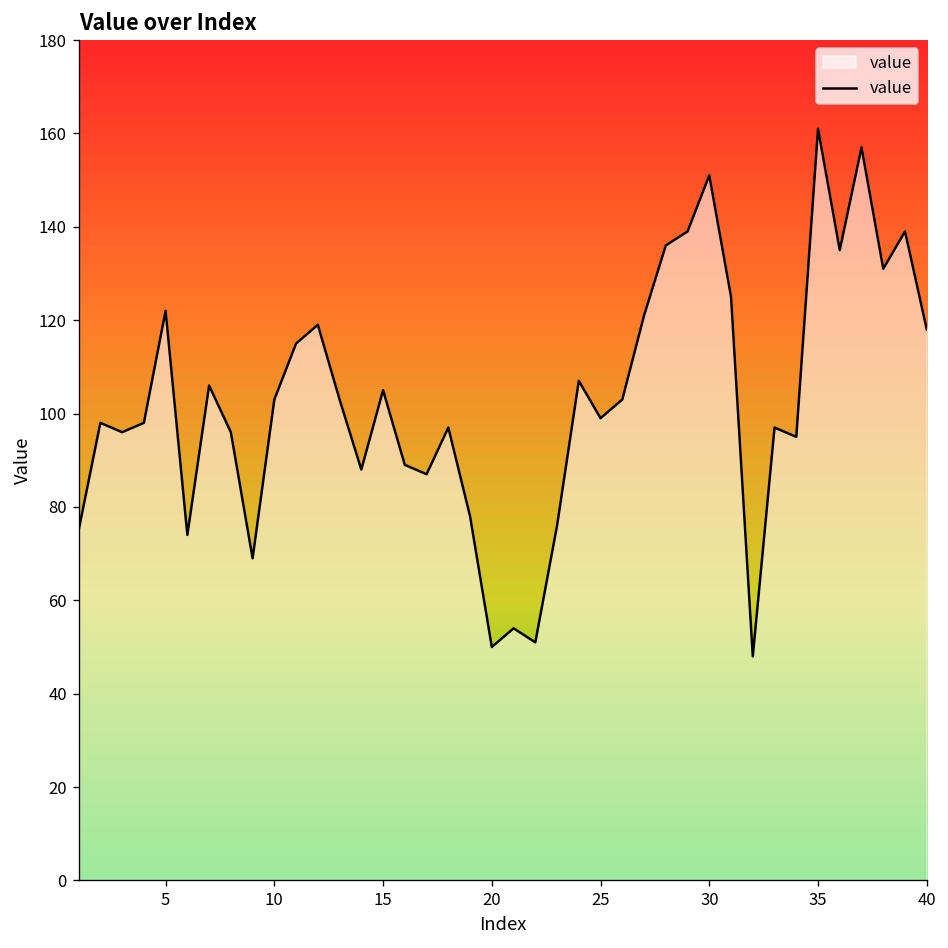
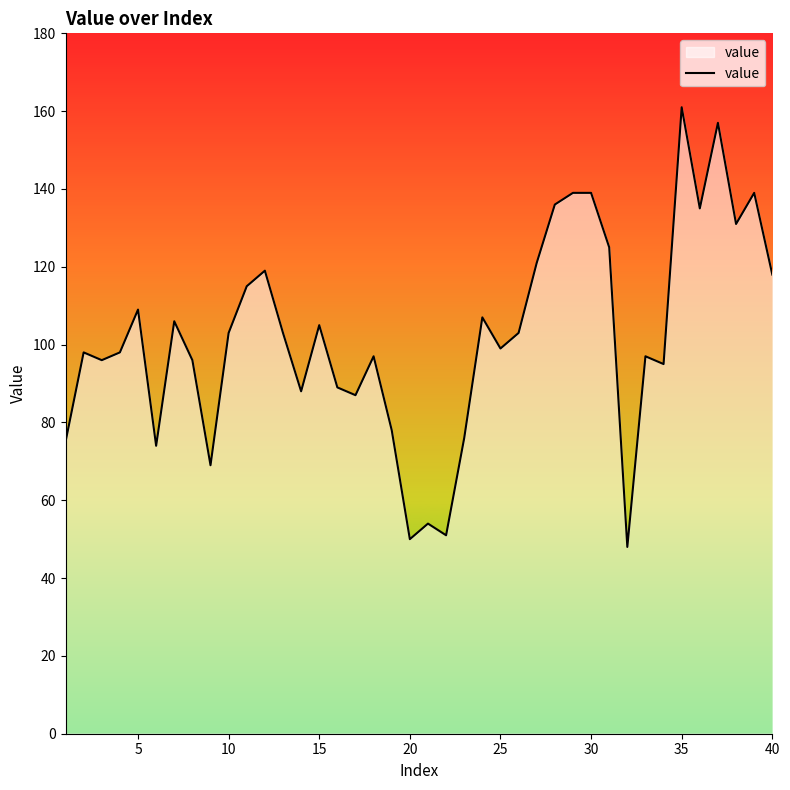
  {
-   "5": 122,
+   "5": 109,
    "10": 103,
    "15": 105,
    "20": 50,
    "25": 99,
-   "30": 151,
+   "30": 139,
    "35": 161,
    "40": 118
  }
